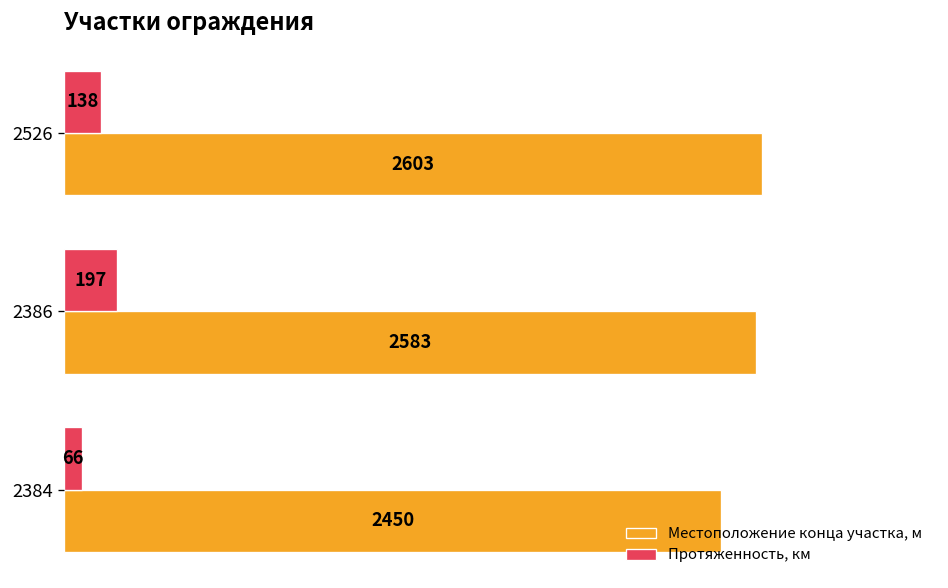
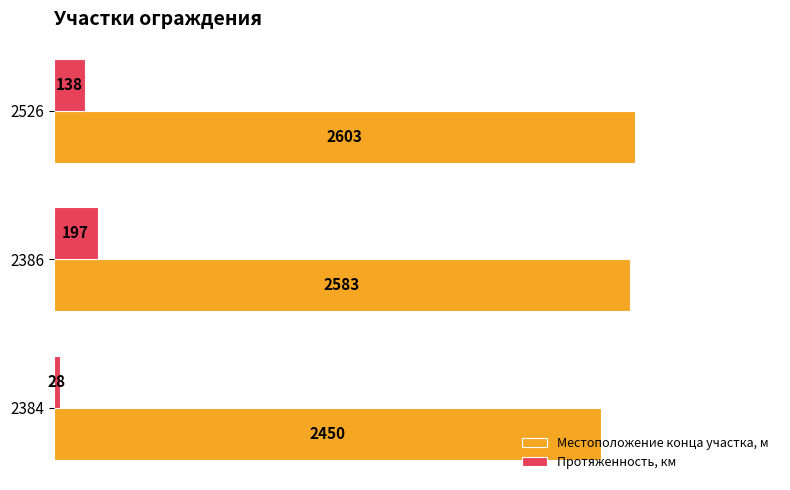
  {
    "Местоположение конца участка, м": {
      "2526": 2603,
      "2386": 2583,
      "2384": 2450
    },
    "Протяженность, км": {
      "2526": 138,
      "2386": 197,
-     "2384": 66
+     "2384": 28
    }
  }
